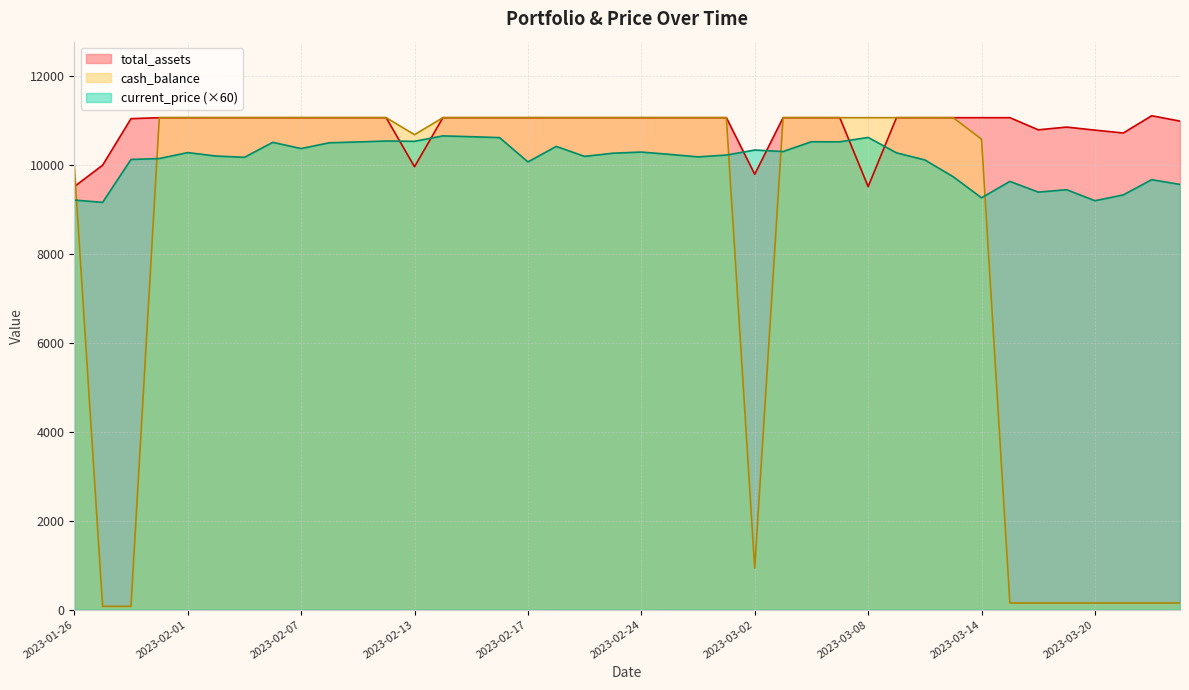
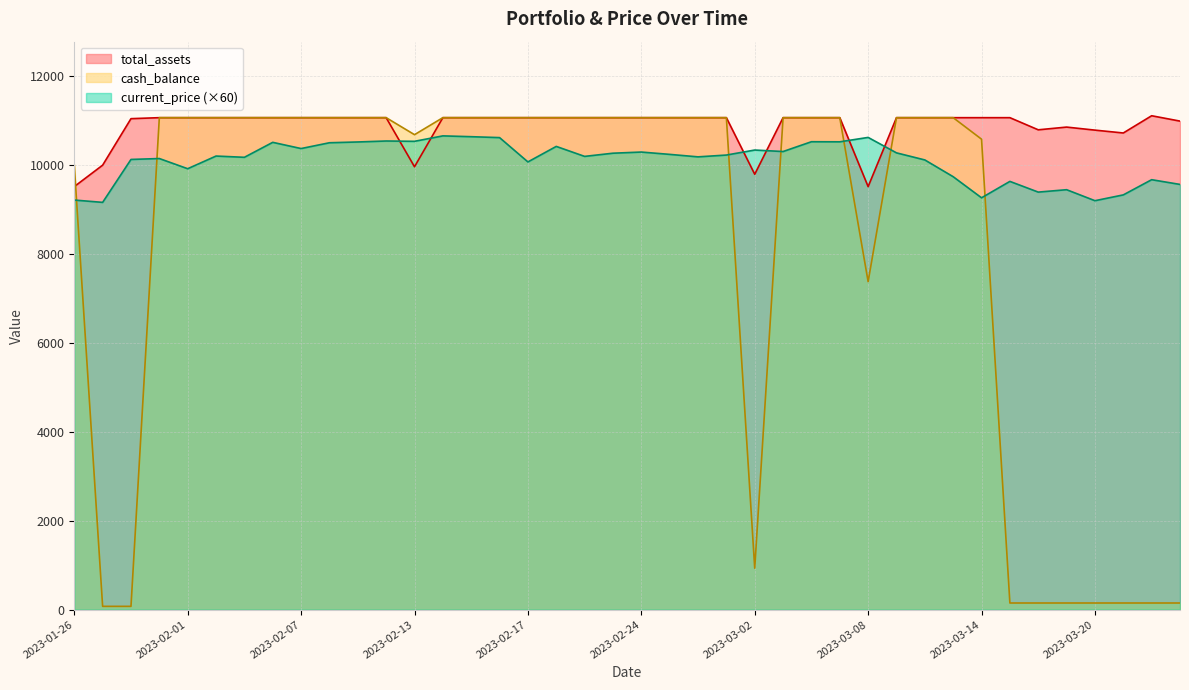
  {
    "total_assets": {
      "2023-01-26": 9500,
      "2023-02-13": 10000,
      "2023-03-02": 9800,
      "2023-03-08": 9500,
      "2023-03-14": 11100,
      "2023-03-20": 10800
    },
    "cash_balance": {
      "2023-01-26": 10000,
      "2023-02-13": 10700,
      "2023-03-02": 900,
-     "2023-03-08": 11100,
+     "2023-03-08": 7400,
      "2023-03-14": 10600,
      "2023-03-20": 100
    },
    "current_price (×60)": {
      "2023-01-26": 9200,
-     "2023-02-01": 10300,
+     "2023-02-01": 9900,
      "2023-02-07": 10400,
      "2023-02-13": 10500,
      "2023-02-17": 10100,
      "2023-02-24": 10300,
      "2023-03-02": 10300,
      "2023-03-08": 10600,
      "2023-03-14": 9300,
      "2023-03-20": 9200
    }
  }
